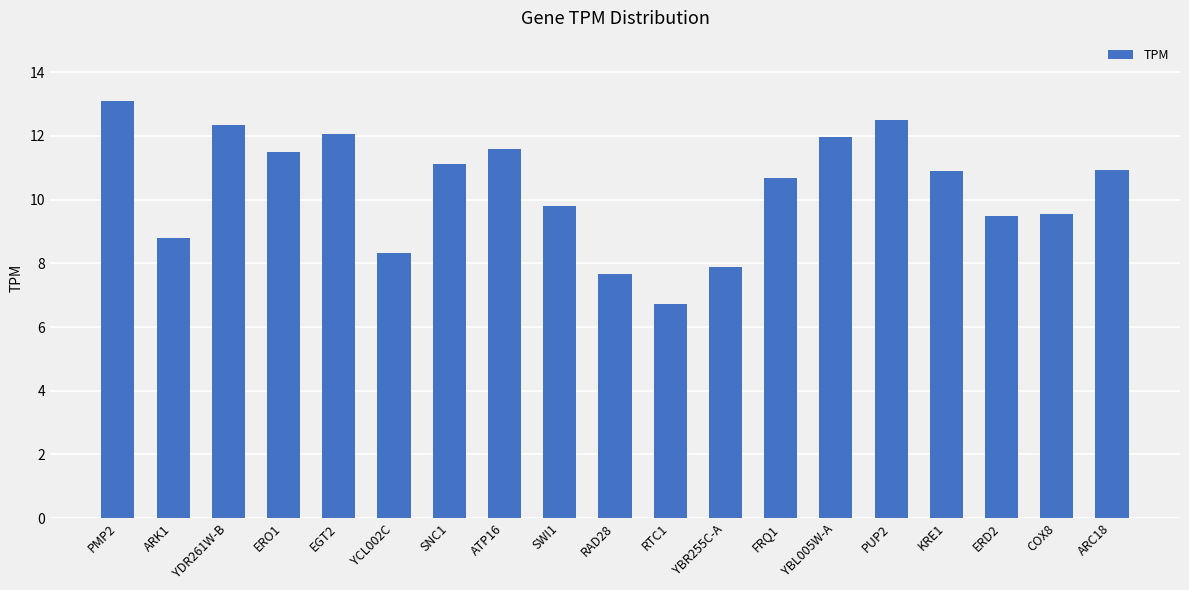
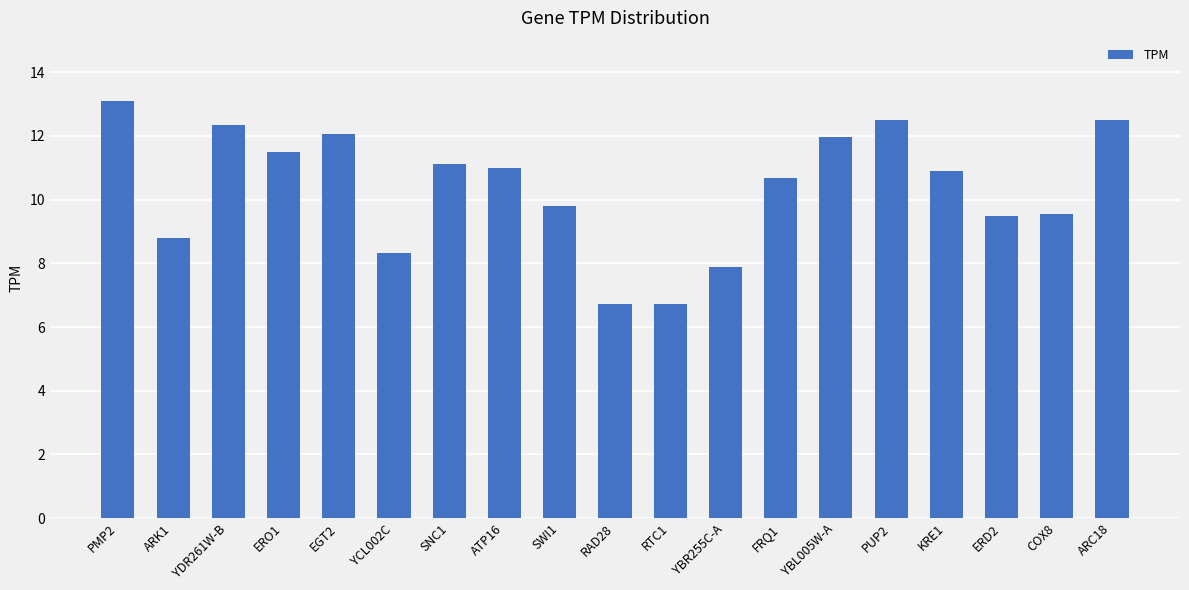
  {
    "PMP2": 13.1,
    "ARK1": 8.8,
    "YDR261W-B": 12.4,
    "ERO1": 11.5,
    "EGT2": 12.1,
    "YCL002C": 8.3,
    "SNC1": 11.1,
-   "ATP16": 11.6,
+   "ATP16": 11.0,
    "SWI1": 9.8,
-   "RAD28": 7.7,
+   "RAD28": 6.7,
    "RTC1": 6.7,
    "YBR255C-A": 7.9,
    "FRQ1": 10.7,
    "YBL005W-A": 12.0,
    "PUP2": 12.5,
    "KRE1": 10.9,
    "ERD2": 9.5,
    "COX8": 9.6,
-   "ARC18": 10.9
+   "ARC18": 12.5
  }
